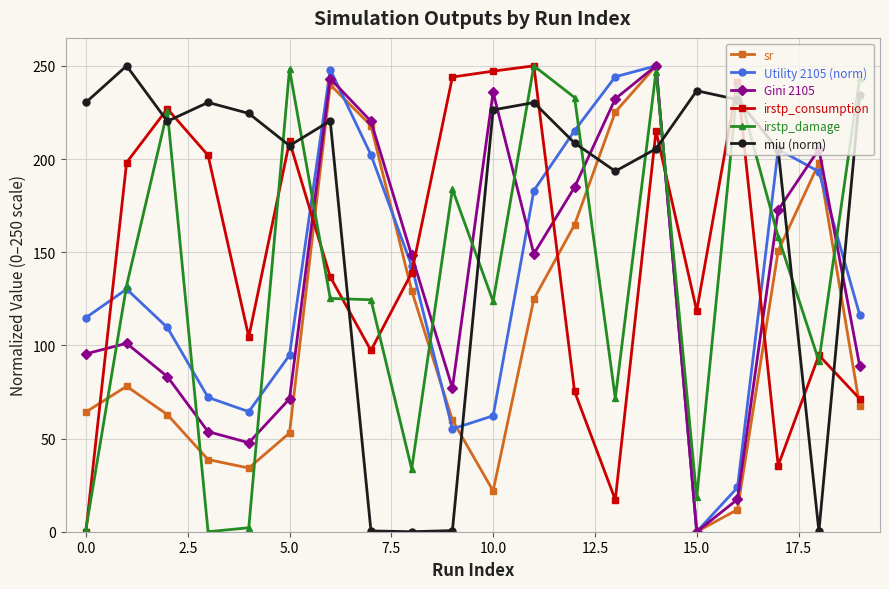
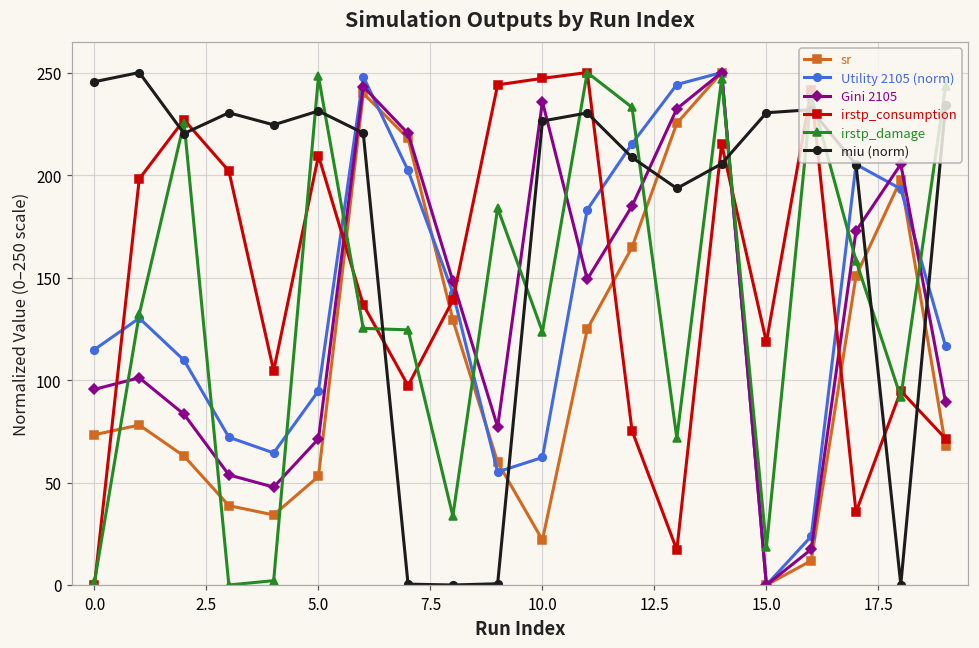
  {
    "sr": {
-     "0.0": 64,
+     "0.0": 73,
      "5.0": 53,
      "10.0": 22
    },
    "Utility 2105 (norm)": {
      "0.0": 115,
      "5.0": 95,
      "10.0": 62
    },
    "Gini 2105": {
      "0.0": 95,
      "5.0": 71,
      "10.0": 236
    },
    "irstp_consumption": {
      "5.0": 209,
      "10.0": 247,
      "15.0": 119
    },
    "irstp_damage": {
      "5.0": 248,
      "10.0": 124,
      "15.0": 18
    },
    "miu (norm)": {
-     "0.0": 230,
-     "5.0": 207,
+     "0.0": 246,
+     "5.0": 231,
      "10.0": 226,
-     "15.0": 237
+     "15.0": 230
    }
  }
